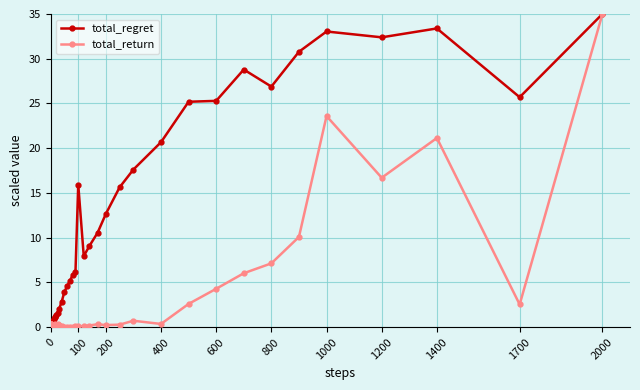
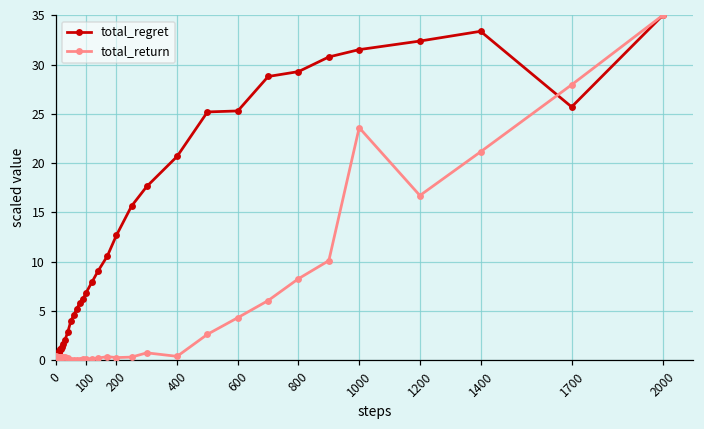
  {
    "total_regret": {
-     "100": 16,
+     "100": 7,
      "200": 13,
      "400": 21,
      "600": 25,
-     "800": 27,
-     "1000": 33,
+     "800": 29,
+     "1000": 32,
      "1200": 32,
      "1400": 33,
      "1700": 26
    },
    "total_return": {
      "100": 0,
      "200": 0,
      "400": 0,
      "600": 4,
-     "800": 7,
+     "800": 8,
      "1000": 24,
      "1200": 17,
      "1400": 21,
-     "1700": 3
+     "1700": 28
    }
  }
